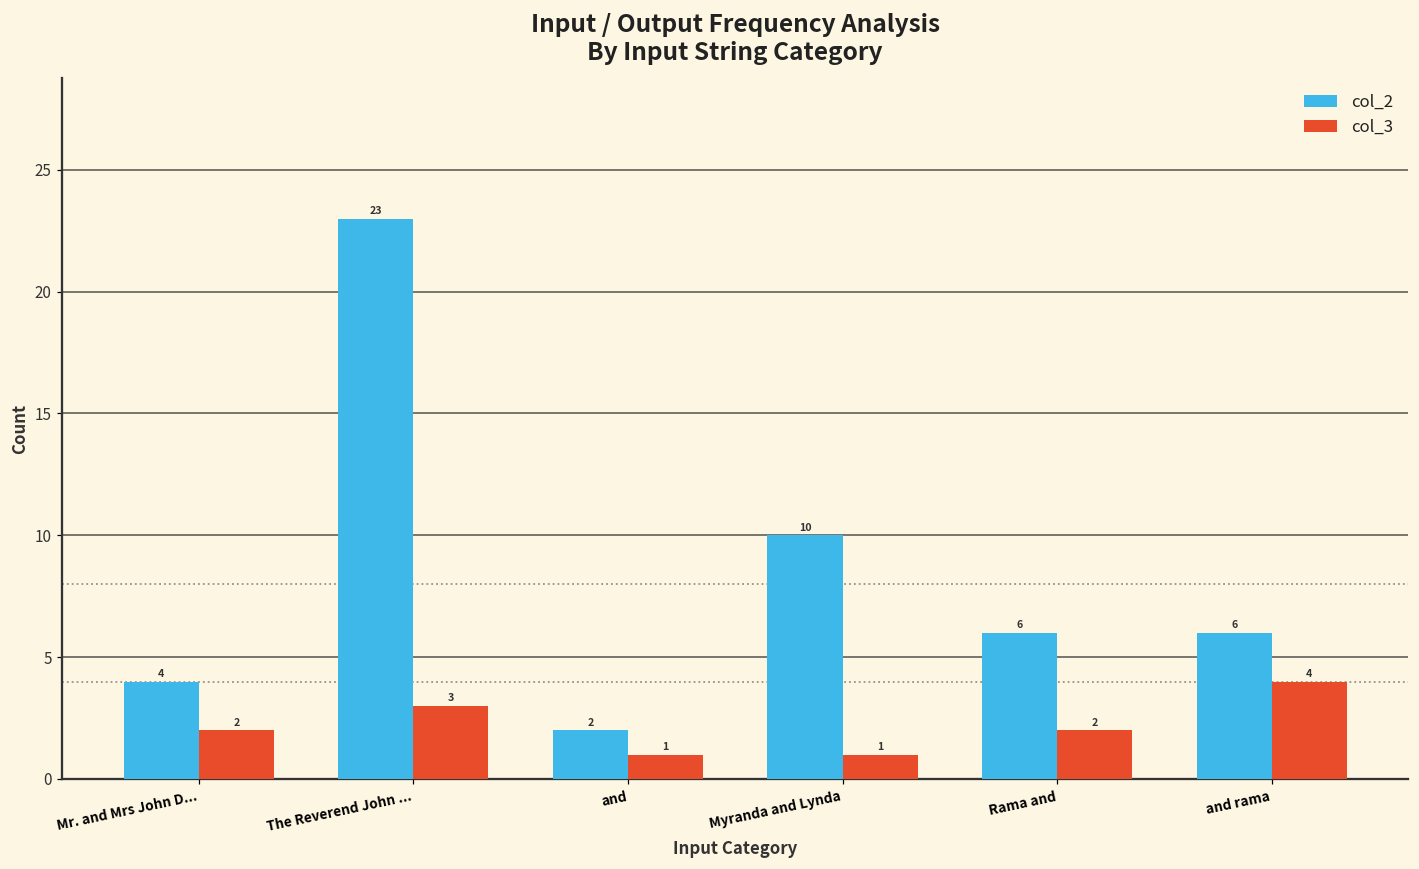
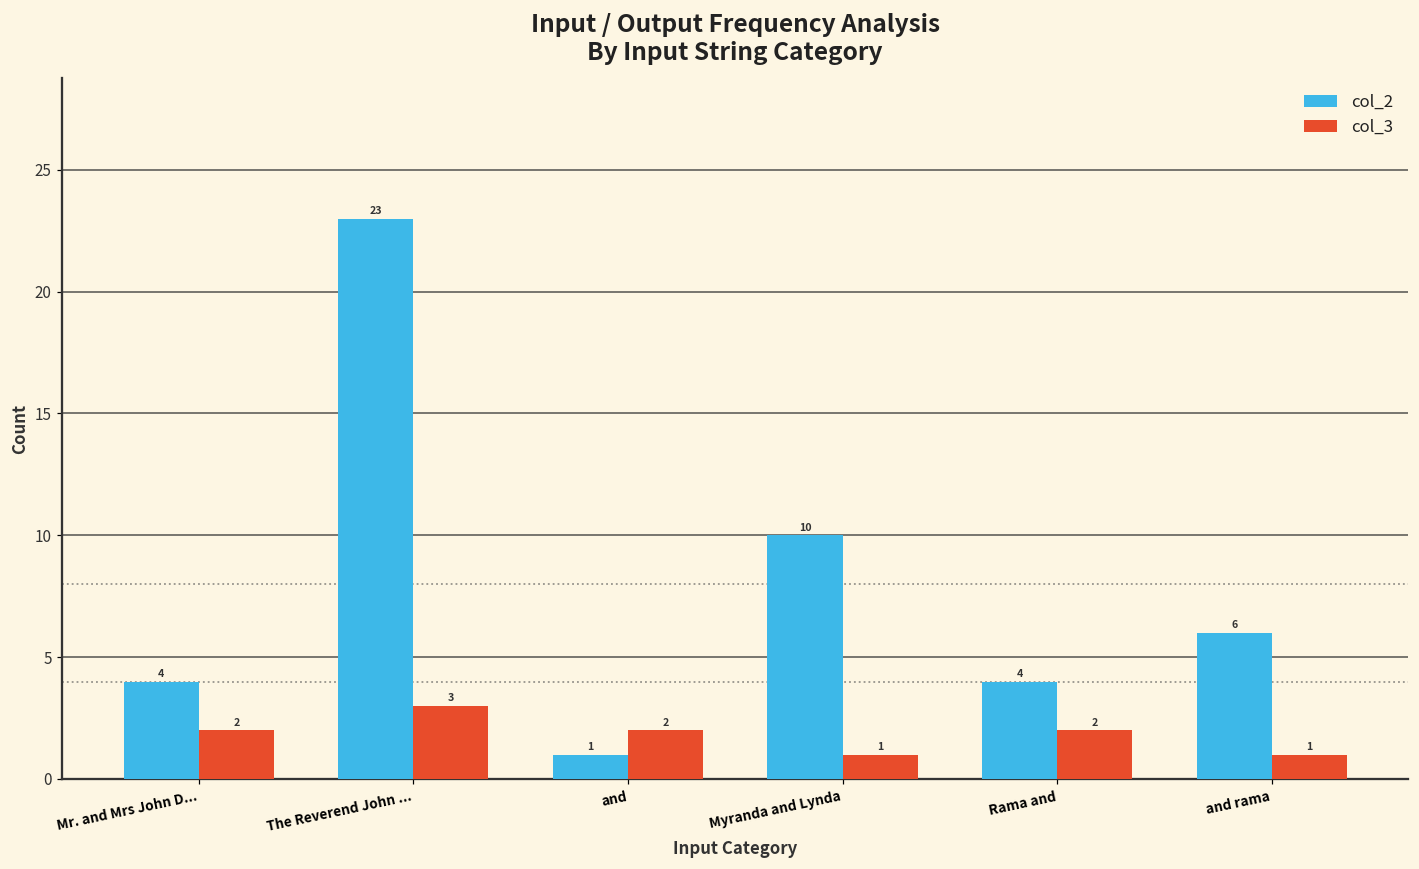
  {
    "col_2": {
      "Mr. and Mrs John D...": 4,
      "The Reverend John ...": 23,
-     "and": 2,
+     "and": 1,
      "Myranda and Lynda": 10,
-     "Rama and": 6,
+     "Rama and": 4,
      "and rama": 6
    },
    "col_3": {
      "Mr. and Mrs John D...": 2,
      "The Reverend John ...": 3,
-     "and": 1,
+     "and": 2,
      "Myranda and Lynda": 1,
      "Rama and": 2,
-     "and rama": 4
+     "and rama": 1
    }
  }
